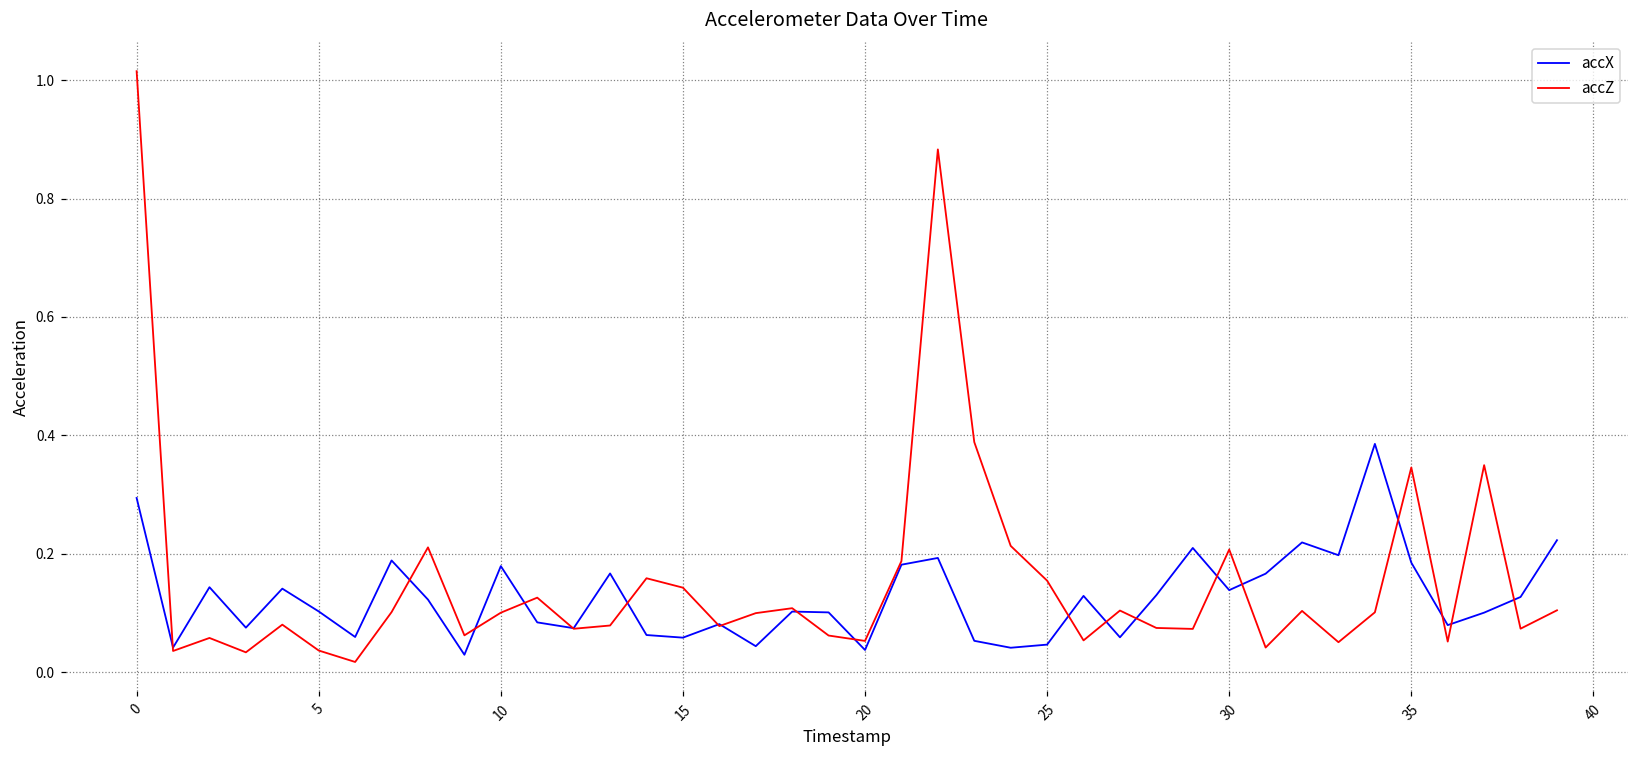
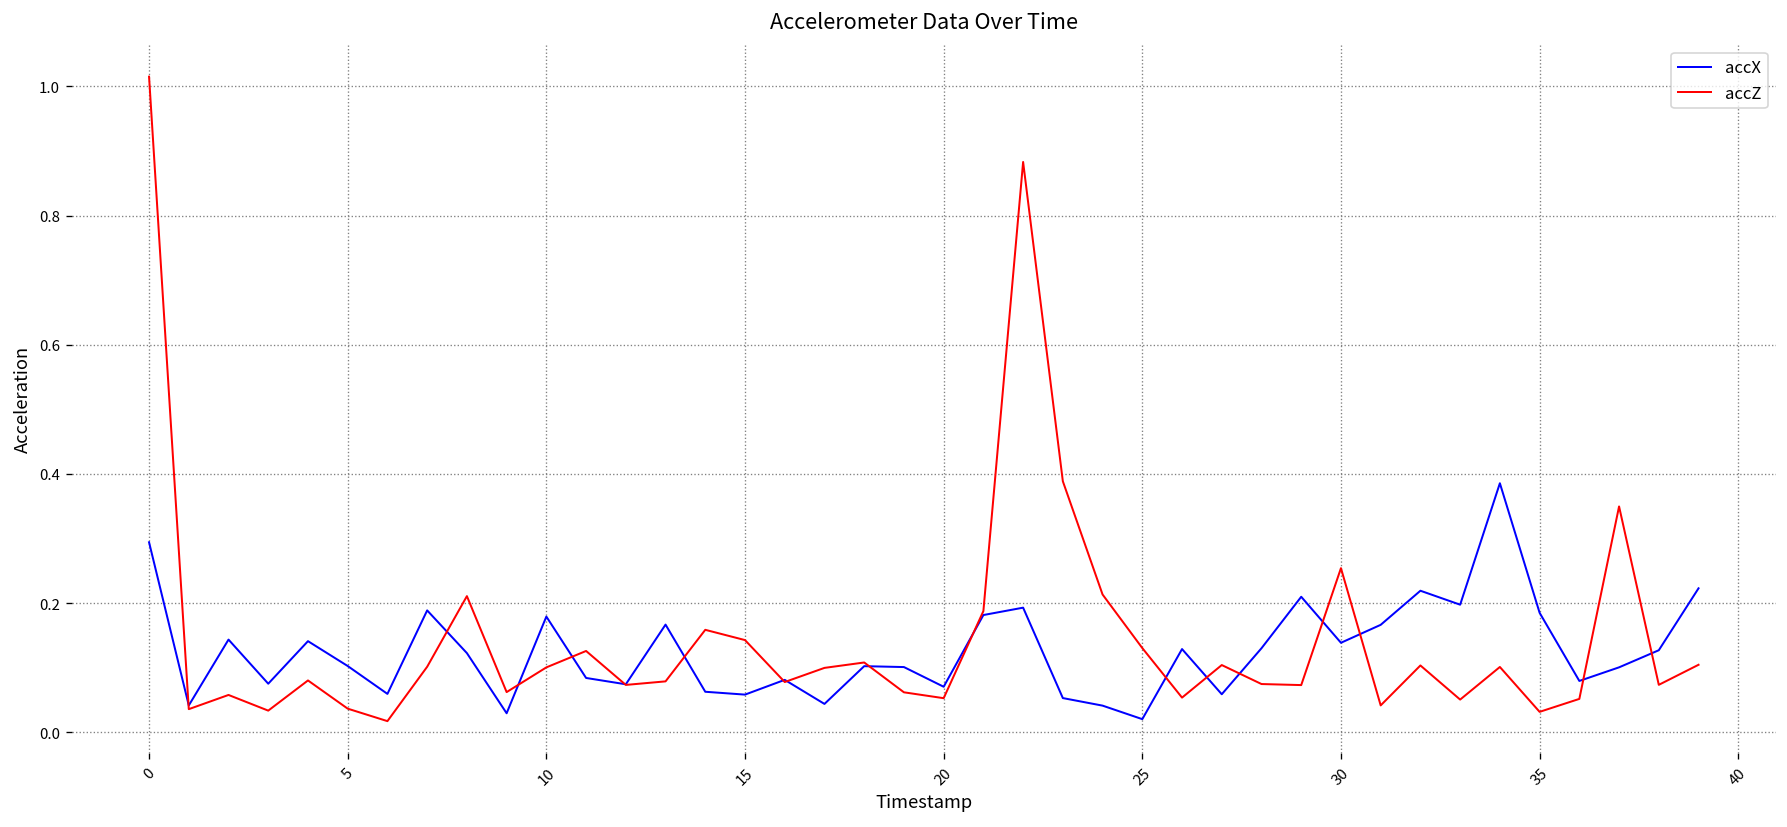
  {
    "accX": {
      "0": 0.29,
      "5": 0.10,
      "10": 0.18,
      "15": 0.06,
-     "20": 0.04,
-     "25": 0.05,
+     "20": 0.07,
+     "25": 0.02,
      "30": 0.14,
      "35": 0.18
    },
    "accZ": {
      "0": 1.02,
      "5": 0.04,
      "10": 0.10,
      "15": 0.14,
      "20": 0.05,
-     "25": 0.15,
-     "30": 0.21,
-     "35": 0.35
+     "25": 0.13,
+     "30": 0.25,
+     "35": 0.03
    }
  }
